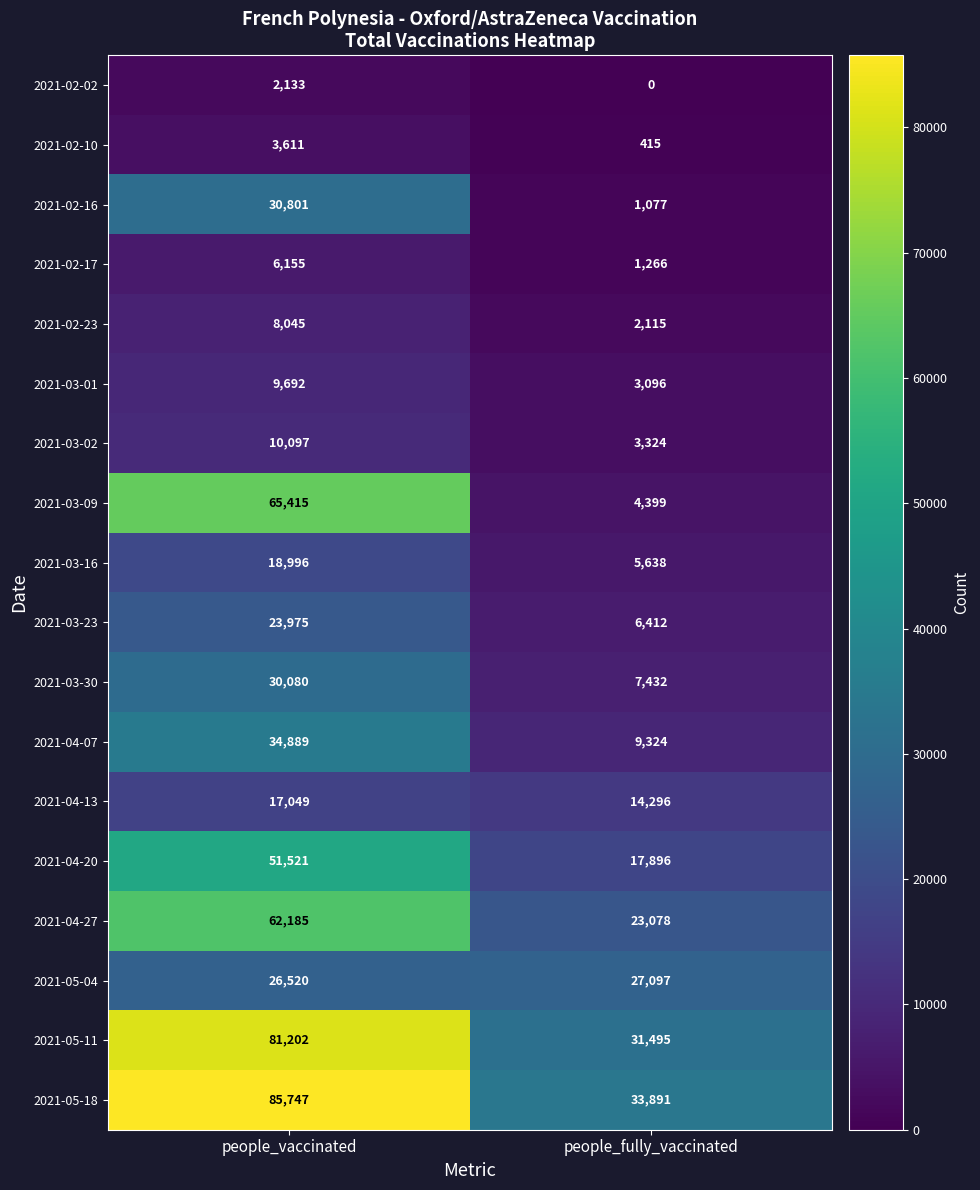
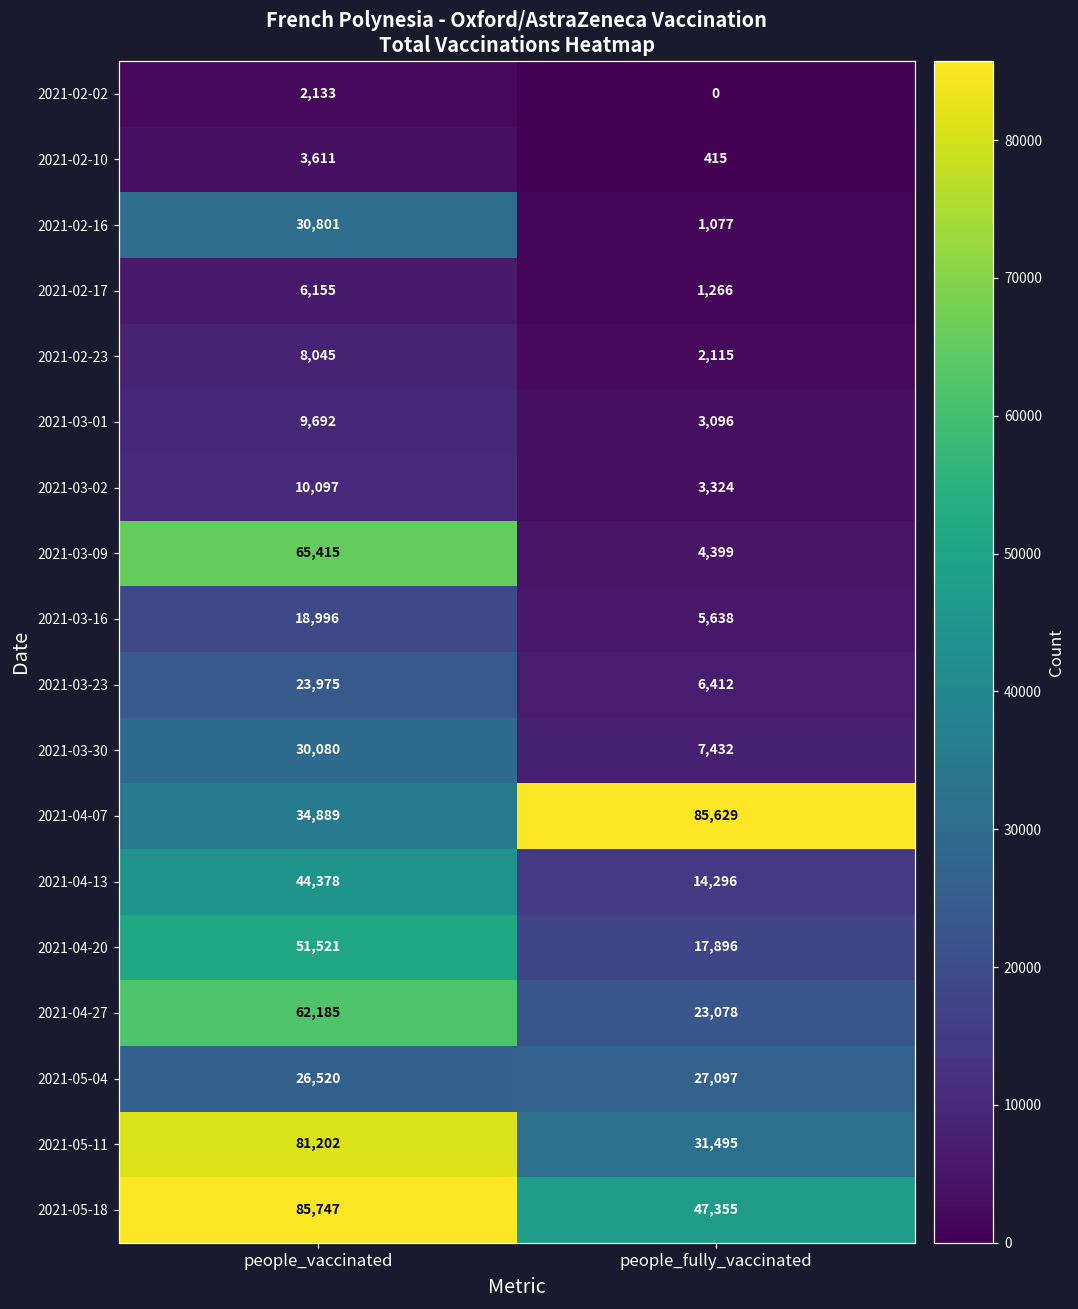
  {
    "2021-02-02": {
      "people_vaccinated": "2,133",
      "people_fully_vaccinated": "0"
    },
    "2021-02-10": {
      "people_vaccinated": "3,611",
      "people_fully_vaccinated": "415"
    },
    "2021-02-16": {
      "people_vaccinated": "30,801",
      "people_fully_vaccinated": "1,077"
    },
    "2021-02-17": {
      "people_vaccinated": "6,155",
      "people_fully_vaccinated": "1,266"
    },
    "2021-02-23": {
      "people_vaccinated": "8,045",
      "people_fully_vaccinated": "2,115"
    },
    "2021-03-01": {
      "people_vaccinated": "9,692",
      "people_fully_vaccinated": "3,096"
    },
    "2021-03-02": {
      "people_vaccinated": "10,097",
      "people_fully_vaccinated": "3,324"
    },
    "2021-03-09": {
      "people_vaccinated": "65,415",
      "people_fully_vaccinated": "4,399"
    },
    "2021-03-16": {
      "people_vaccinated": "18,996",
      "people_fully_vaccinated": "5,638"
    },
    "2021-03-23": {
      "people_vaccinated": "23,975",
      "people_fully_vaccinated": "6,412"
    },
    "2021-03-30": {
      "people_vaccinated": "30,080",
      "people_fully_vaccinated": "7,432"
    },
    "2021-04-07": {
      "people_vaccinated": "34,889",
-     "people_fully_vaccinated": "9,324"
+     "people_fully_vaccinated": "85,629"
    },
    "2021-04-13": {
-     "people_vaccinated": "17,049",
+     "people_vaccinated": "44,378",
      "people_fully_vaccinated": "14,296"
    },
    "2021-04-20": {
      "people_vaccinated": "51,521",
      "people_fully_vaccinated": "17,896"
    },
    "2021-04-27": {
      "people_vaccinated": "62,185",
      "people_fully_vaccinated": "23,078"
    },
    "2021-05-04": {
      "people_vaccinated": "26,520",
      "people_fully_vaccinated": "27,097"
    },
    "2021-05-11": {
      "people_vaccinated": "81,202",
      "people_fully_vaccinated": "31,495"
    },
    "2021-05-18": {
      "people_vaccinated": "85,747",
-     "people_fully_vaccinated": "33,891"
+     "people_fully_vaccinated": "47,355"
    }
  }
